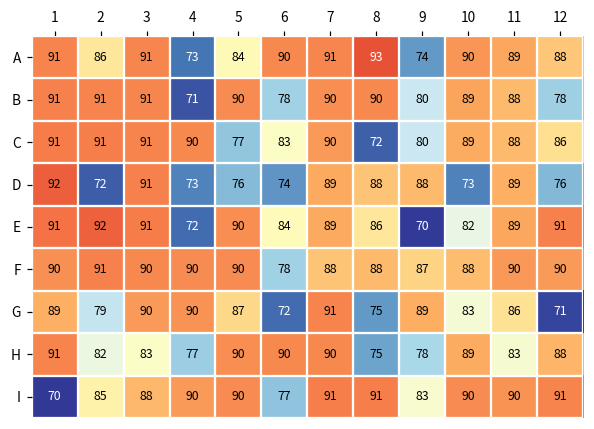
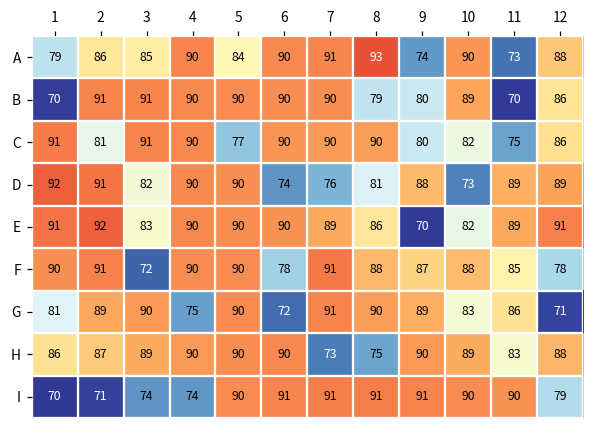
  {
    "A": {
-     "1": 91,
+     "1": 79,
      "2": 86,
-     "3": 91,
-     "4": 73,
+     "3": 85,
+     "4": 90,
      "5": 84,
      "6": 90,
      "7": 91,
      "8": 93,
      "9": 74,
      "10": 90,
-     "11": 89,
+     "11": 73,
      "12": 88
    },
    "B": {
-     "1": 91,
+     "1": 70,
      "2": 91,
      "3": 91,
-     "4": 71,
+     "4": 90,
      "5": 90,
-     "6": 78,
+     "6": 90,
      "7": 90,
-     "8": 90,
+     "8": 79,
      "9": 80,
      "10": 89,
-     "11": 88,
-     "12": 78
+     "11": 70,
+     "12": 86
    },
    "C": {
      "1": 91,
-     "2": 91,
+     "2": 81,
      "3": 91,
      "4": 90,
      "5": 77,
-     "6": 83,
+     "6": 90,
      "7": 90,
-     "8": 72,
+     "8": 90,
      "9": 80,
-     "10": 89,
-     "11": 88,
+     "10": 82,
+     "11": 75,
      "12": 86
    },
    "D": {
      "1": 92,
-     "2": 72,
-     "3": 91,
-     "4": 73,
-     "5": 76,
+     "2": 91,
+     "3": 82,
+     "4": 90,
+     "5": 90,
      "6": 74,
-     "7": 89,
-     "8": 88,
+     "7": 76,
+     "8": 81,
      "9": 88,
      "10": 73,
      "11": 89,
-     "12": 76
+     "12": 89
    },
    "E": {
      "1": 91,
      "2": 92,
-     "3": 91,
-     "4": 72,
+     "3": 83,
+     "4": 90,
      "5": 90,
-     "6": 84,
+     "6": 90,
      "7": 89,
      "8": 86,
      "9": 70,
      "10": 82,
      "11": 89,
      "12": 91
    },
    "F": {
      "1": 90,
      "2": 91,
-     "3": 90,
+     "3": 72,
      "4": 90,
      "5": 90,
      "6": 78,
-     "7": 88,
+     "7": 91,
      "8": 88,
      "9": 87,
      "10": 88,
-     "11": 90,
-     "12": 90
+     "11": 85,
+     "12": 78
    },
    "G": {
-     "1": 89,
-     "2": 79,
+     "1": 81,
+     "2": 89,
      "3": 90,
-     "4": 90,
-     "5": 87,
+     "4": 75,
+     "5": 90,
      "6": 72,
      "7": 91,
-     "8": 75,
+     "8": 90,
      "9": 89,
      "10": 83,
      "11": 86,
      "12": 71
    },
    "H": {
-     "1": 91,
-     "2": 82,
-     "3": 83,
-     "4": 77,
+     "1": 86,
+     "2": 87,
+     "3": 89,
+     "4": 90,
      "5": 90,
      "6": 90,
-     "7": 90,
+     "7": 73,
      "8": 75,
-     "9": 78,
+     "9": 90,
      "10": 89,
      "11": 83,
      "12": 88
    },
    "I": {
      "1": 70,
-     "2": 85,
-     "3": 88,
-     "4": 90,
+     "2": 71,
+     "3": 74,
+     "4": 74,
      "5": 90,
-     "6": 77,
+     "6": 91,
      "7": 91,
      "8": 91,
-     "9": 83,
+     "9": 91,
      "10": 90,
      "11": 90,
-     "12": 91
+     "12": 79
    }
  }
